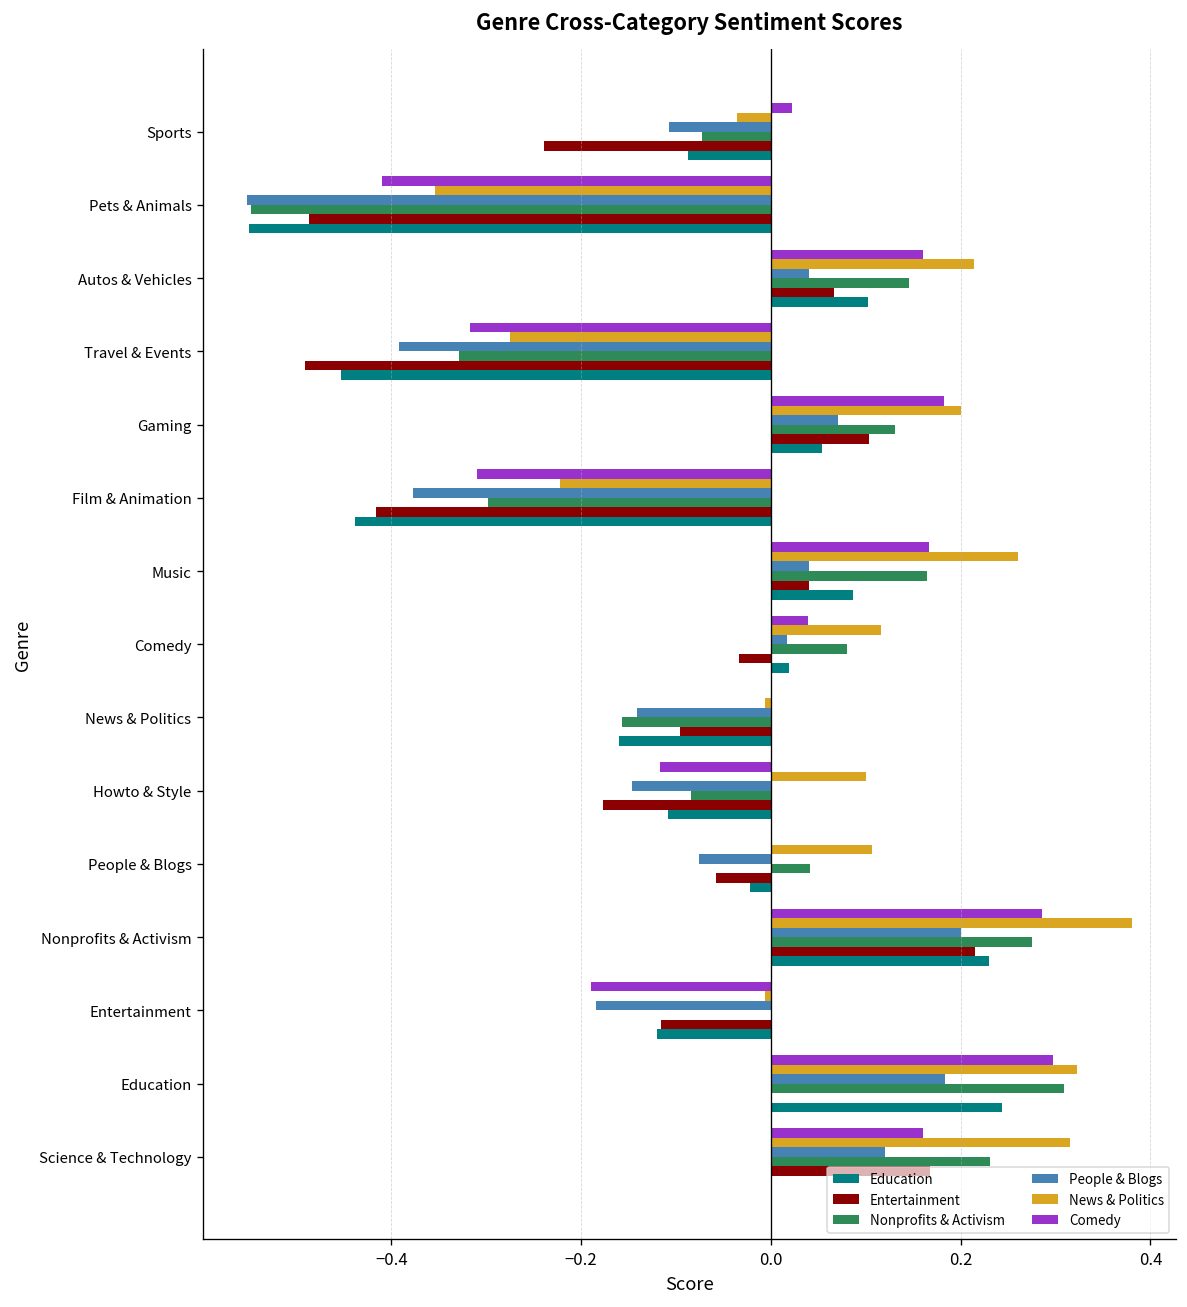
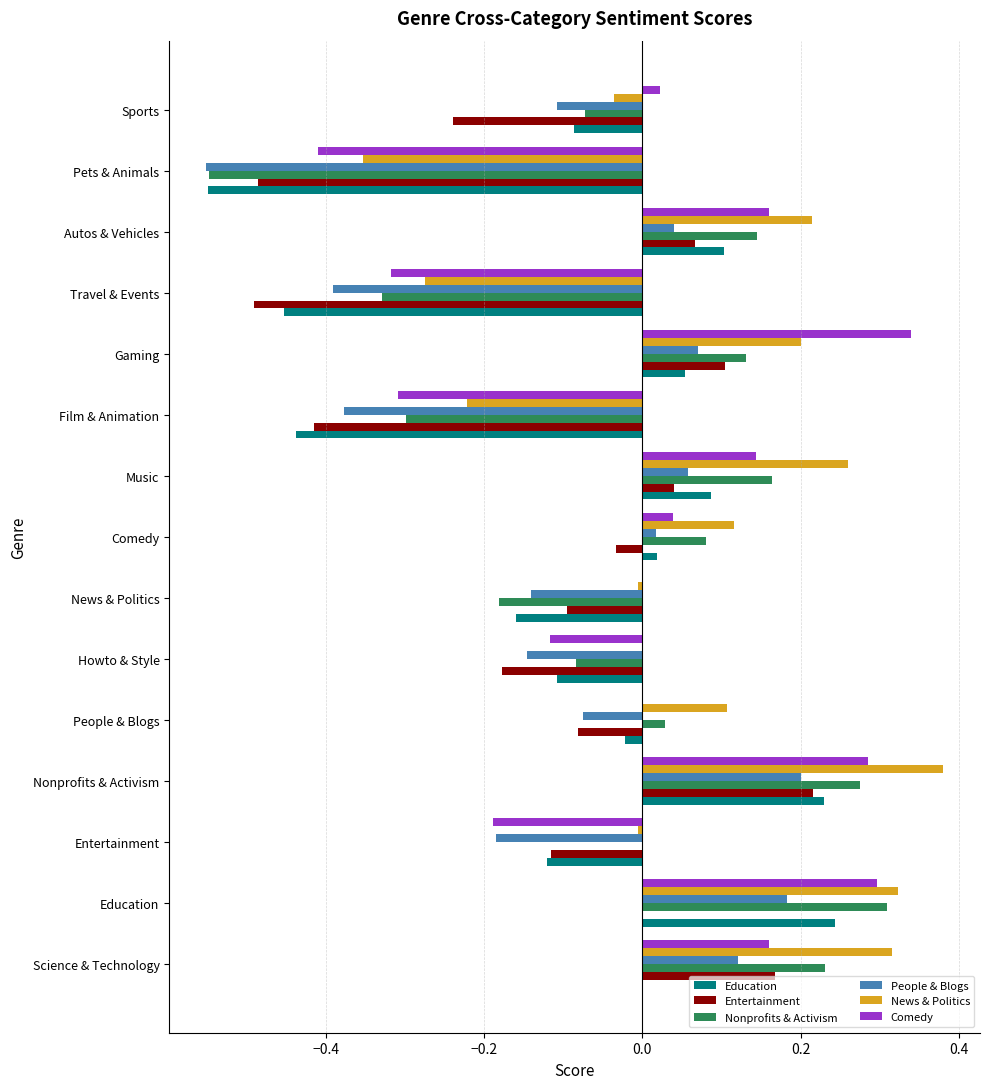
  {
    "Education": {
      "Sports": -0.09,
      "Pets & Animals": -0.55,
      "Autos & Vehicles": 0.10,
      "Travel & Events": -0.45,
      "Gaming": 0.05,
      "Film & Animation": -0.44,
      "Music": 0.09,
      "Comedy": 0.02,
      "News & Politics": -0.16,
      "Howto & Style": -0.11,
      "People & Blogs": -0.02,
      "Nonprofits & Activism": 0.23,
      "Entertainment": -0.12,
      "Education": 0.24,
      "Science & Technology": 0.00
    },
    "Entertainment": {
      "Sports": -0.24,
      "Pets & Animals": -0.49,
      "Autos & Vehicles": 0.07,
      "Travel & Events": -0.49,
      "Gaming": 0.10,
      "Film & Animation": -0.42,
      "Music": 0.04,
      "Comedy": -0.03,
      "News & Politics": -0.10,
      "Howto & Style": -0.18,
-     "People & Blogs": -0.06,
+     "People & Blogs": -0.08,
      "Nonprofits & Activism": 0.22,
      "Entertainment": -0.12,
      "Education": 0.00,
      "Science & Technology": 0.17
    },
    "Nonprofits & Activism": {
      "Sports": -0.07,
      "Pets & Animals": -0.55,
      "Autos & Vehicles": 0.15,
      "Travel & Events": -0.33,
      "Gaming": 0.13,
      "Film & Animation": -0.30,
      "Music": 0.16,
      "Comedy": 0.08,
-     "News & Politics": -0.16,
+     "News & Politics": -0.18,
      "Howto & Style": -0.08,
-     "People & Blogs": 0.04,
+     "People & Blogs": 0.03,
      "Nonprofits & Activism": 0.27,
      "Entertainment": 0.00,
      "Education": 0.31,
      "Science & Technology": 0.23
    },
    "People & Blogs": {
      "Sports": -0.11,
      "Pets & Animals": -0.55,
      "Autos & Vehicles": 0.04,
      "Travel & Events": -0.39,
      "Gaming": 0.07,
      "Film & Animation": -0.38,
-     "Music": 0.04,
+     "Music": 0.06,
      "Comedy": 0.02,
      "News & Politics": -0.14,
      "Howto & Style": -0.15,
      "People & Blogs": -0.08,
      "Nonprofits & Activism": 0.20,
      "Entertainment": -0.18,
      "Education": 0.18,
      "Science & Technology": 0.12
    },
    "News & Politics": {
      "Sports": -0.04,
      "Pets & Animals": -0.35,
      "Autos & Vehicles": 0.21,
      "Travel & Events": -0.28,
      "Gaming": 0.2,
      "Film & Animation": -0.22,
      "Music": 0.26,
      "Comedy": 0.12,
      "News & Politics": -0.01,
-     "Howto & Style": 0.1,
+     "Howto & Style": 0.0,
      "People & Blogs": 0.11,
      "Nonprofits & Activism": 0.38,
      "Entertainment": -0.01,
      "Education": 0.32,
      "Science & Technology": 0.32
    },
    "Comedy": {
      "Sports": 0.02,
      "Pets & Animals": -0.41,
      "Autos & Vehicles": 0.16,
      "Travel & Events": -0.32,
-     "Gaming": 0.18,
+     "Gaming": 0.34,
      "Film & Animation": -0.31,
-     "Music": 0.17,
+     "Music": 0.14,
      "Comedy": 0.04,
      "News & Politics": 0.00,
      "Howto & Style": -0.12,
      "People & Blogs": 0.00,
      "Nonprofits & Activism": 0.29,
      "Entertainment": -0.19,
      "Education": 0.30,
      "Science & Technology": 0.16
    }
  }
